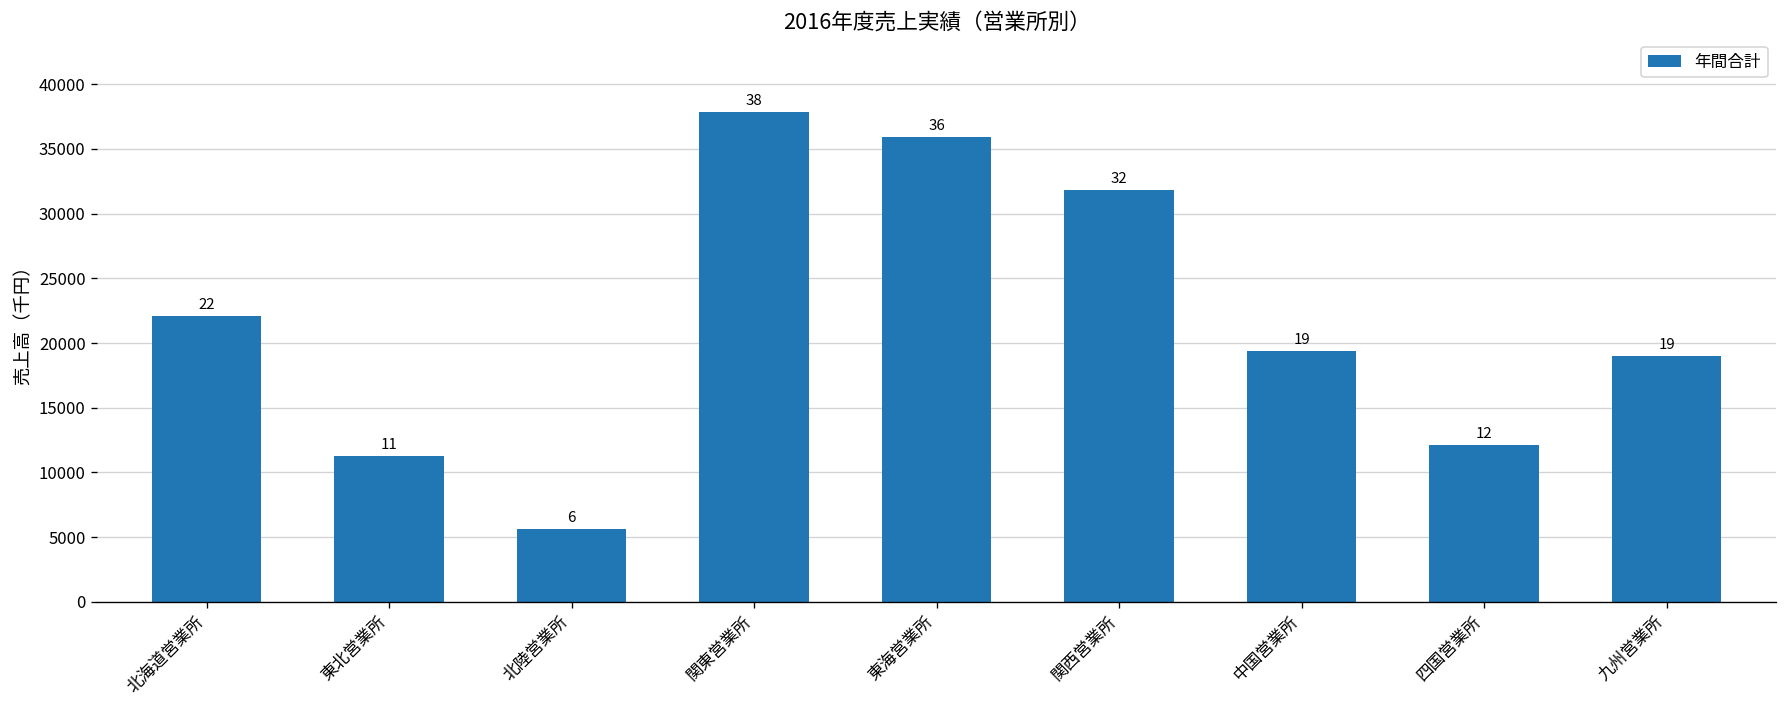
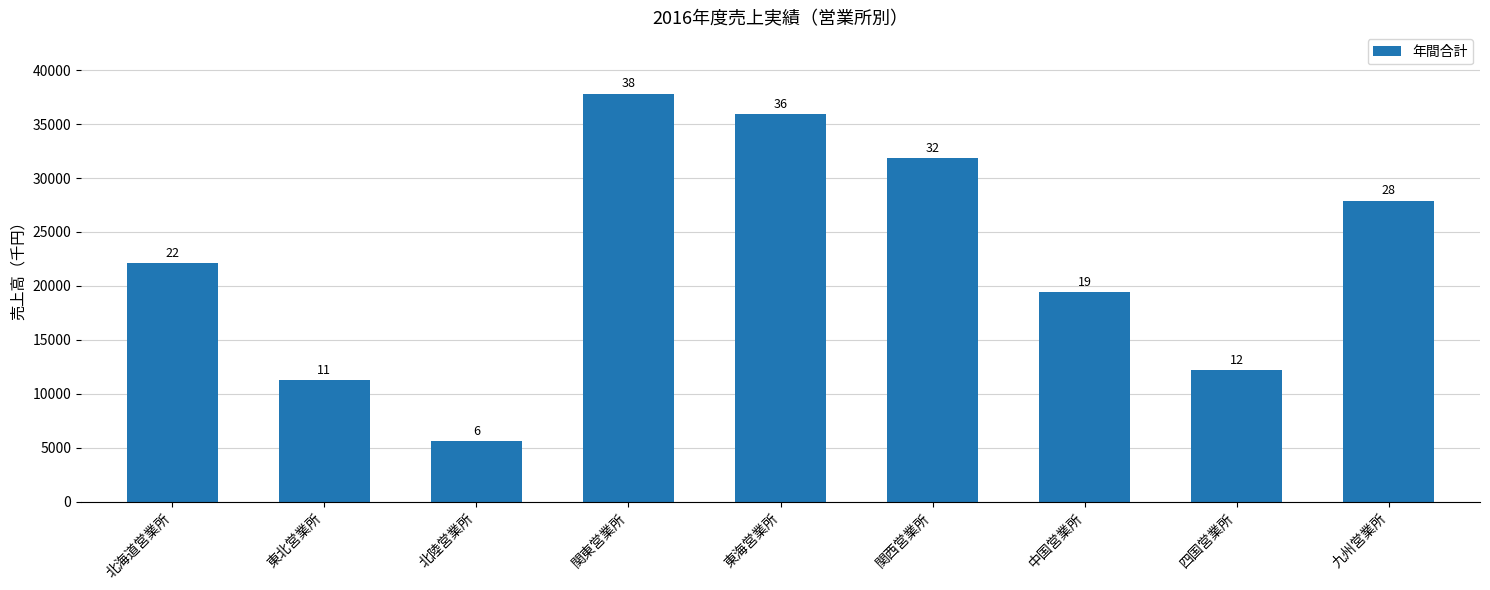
  {
-   "九州営業所": 19
+   "九州営業所": 28
  }
